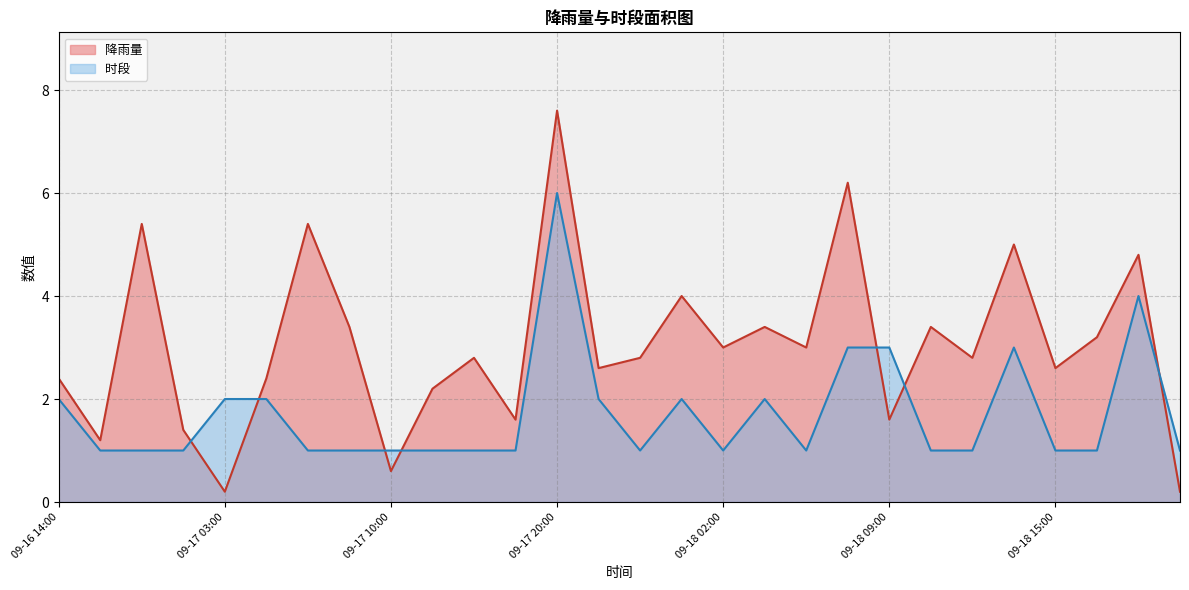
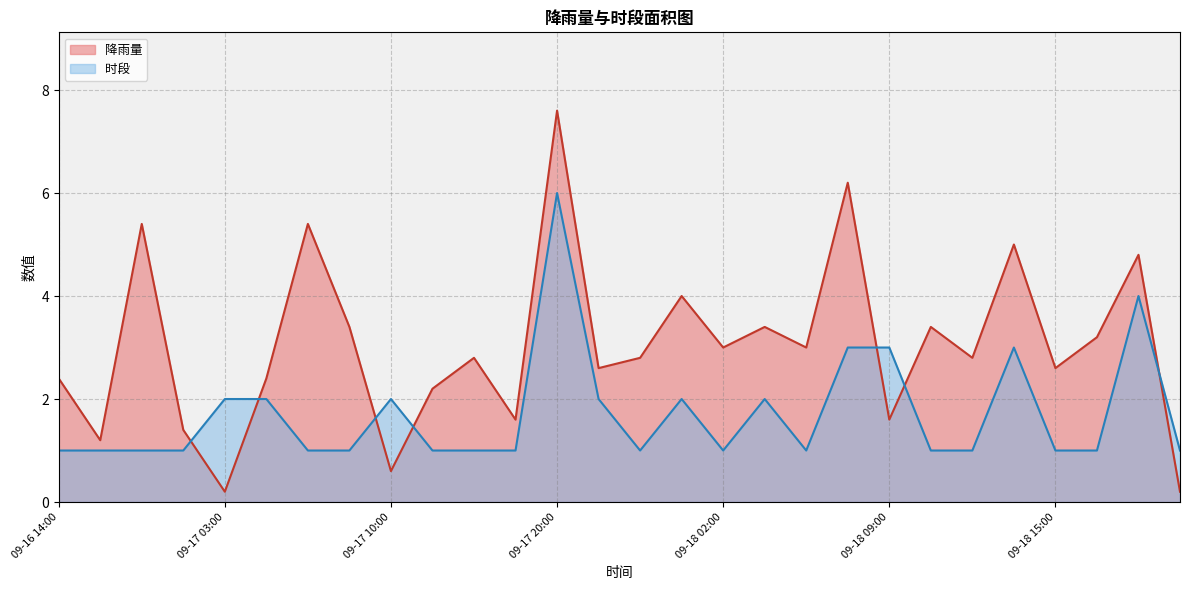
  {
    "降雨量": {
      "09-16 14:00": 2.4,
      "09-17 03:00": 0.2,
      "09-17 10:00": 0.6,
      "09-17 20:00": 7.6,
      "09-18 02:00": 3,
      "09-18 09:00": 1.6,
      "09-18 15:00": 2.6
    },
    "时段": {
-     "09-16 14:00": 2,
+     "09-16 14:00": 1,
      "09-17 03:00": 2,
-     "09-17 10:00": 1,
+     "09-17 10:00": 2,
      "09-17 20:00": 6,
      "09-18 02:00": 1,
      "09-18 09:00": 3,
      "09-18 15:00": 1
    }
  }
